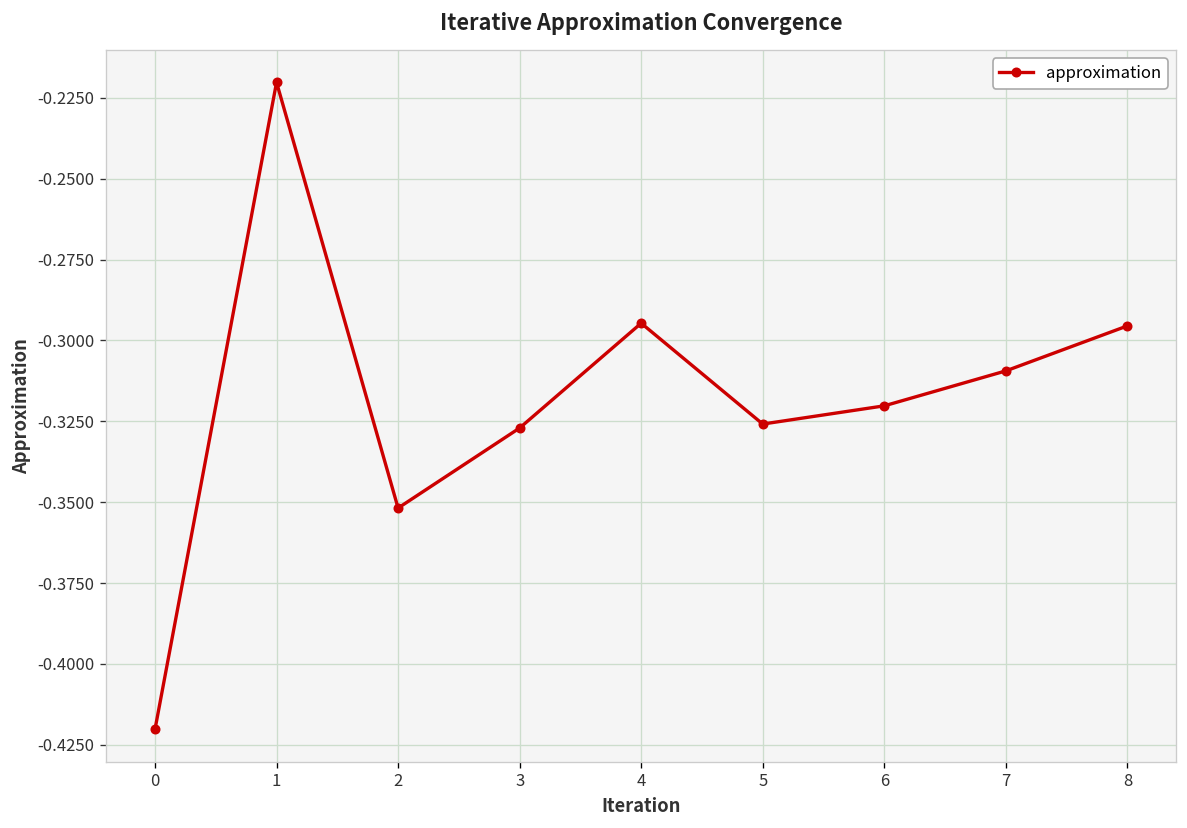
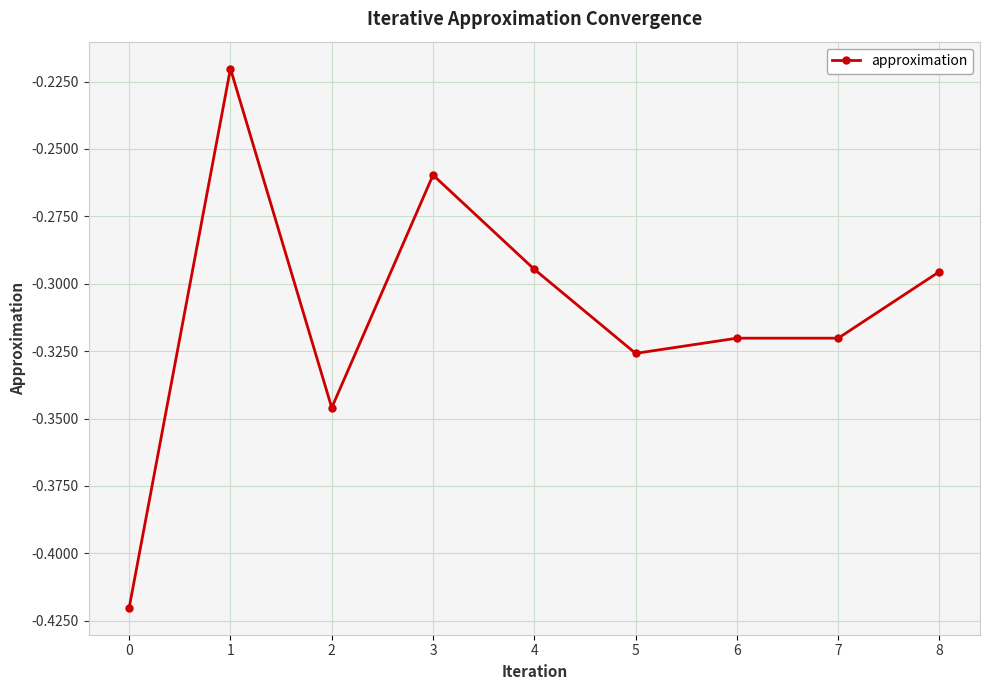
  {
    "0": -0.420,
    "1": -0.220,
-   "2": -0.352,
-   "3": -0.327,
+   "2": -0.346,
+   "3": -0.260,
    "4": -0.295,
    "5": -0.326,
    "6": -0.320,
-   "7": -0.309,
+   "7": -0.320,
    "8": -0.295
  }
